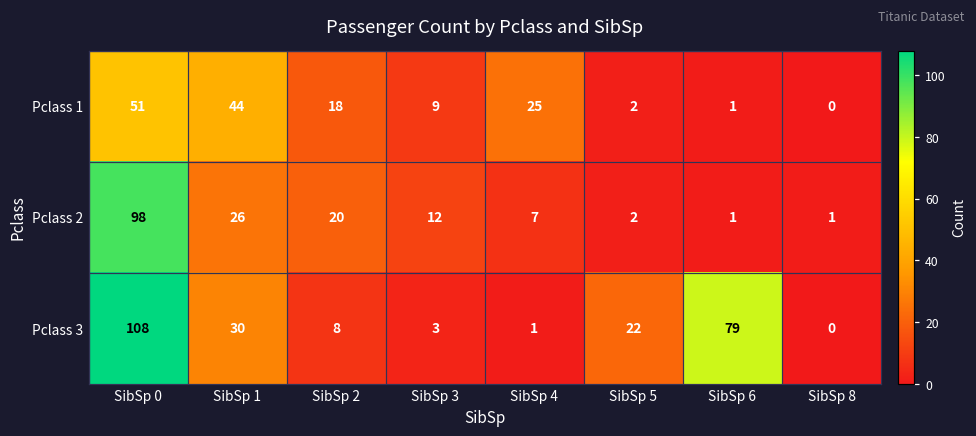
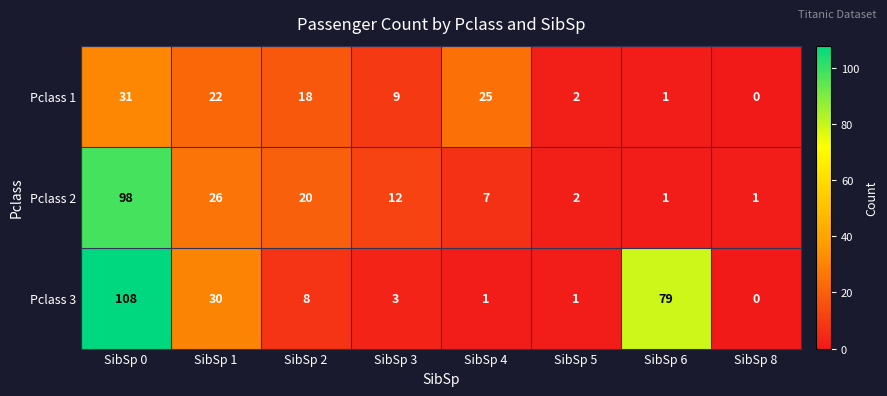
  {
    "Pclass 1": {
-     "SibSp 0": 51,
-     "SibSp 1": 44,
+     "SibSp 0": 31,
+     "SibSp 1": 22,
      "SibSp 2": 18,
      "SibSp 3": 9,
      "SibSp 4": 25,
      "SibSp 5": 2,
      "SibSp 6": 1,
      "SibSp 8": 0
    },
    "Pclass 2": {
      "SibSp 0": 98,
      "SibSp 1": 26,
      "SibSp 2": 20,
      "SibSp 3": 12,
      "SibSp 4": 7,
      "SibSp 5": 2,
      "SibSp 6": 1,
      "SibSp 8": 1
    },
    "Pclass 3": {
      "SibSp 0": 108,
      "SibSp 1": 30,
      "SibSp 2": 8,
      "SibSp 3": 3,
      "SibSp 4": 1,
-     "SibSp 5": 22,
+     "SibSp 5": 1,
      "SibSp 6": 79,
      "SibSp 8": 0
    }
  }
